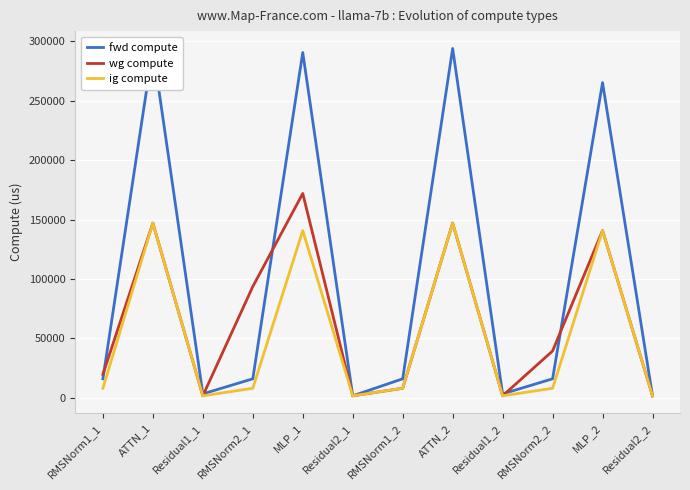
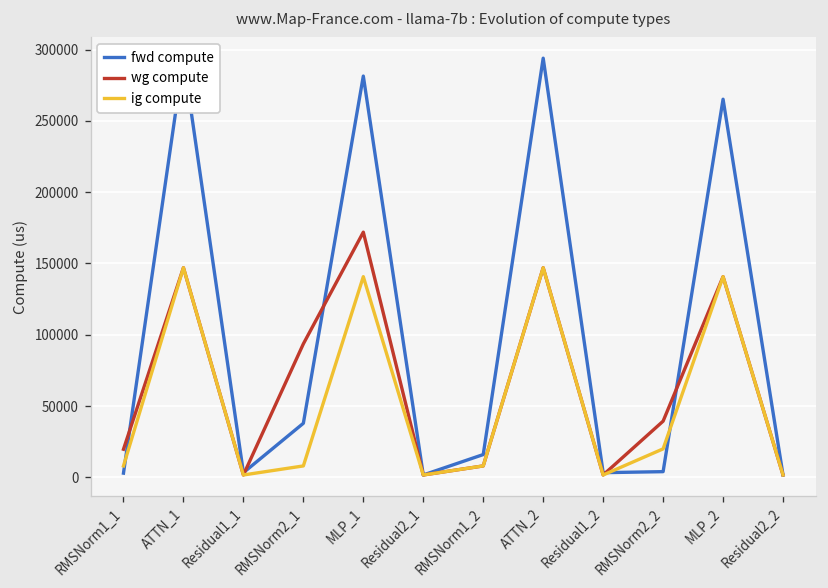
  {
    "fwd compute": {
-     "RMSNorm1_1": 16000,
-     "RMSNorm2_1": 16000,
-     "MLP_1": 291000,
+     "RMSNorm1_1": 3000,
+     "RMSNorm2_1": 38000,
+     "MLP_1": 281000,
      "RMSNorm1_2": 16000,
      "ATTN_2": 294000,
-     "RMSNorm2_2": 16000,
+     "RMSNorm2_2": 4000,
      "MLP_2": 265000
    },
    "wg compute": {
      "RMSNorm1_1": 20000,
      "RMSNorm2_1": 94000,
      "MLP_1": 172000,
      "RMSNorm2_2": 39000
    },
    "ig compute": {
      "RMSNorm1_1": 8000,
      "RMSNorm2_1": 8000,
      "MLP_1": 141000,
-     "RMSNorm2_2": 8000
+     "RMSNorm2_2": 20000
    }
  }
